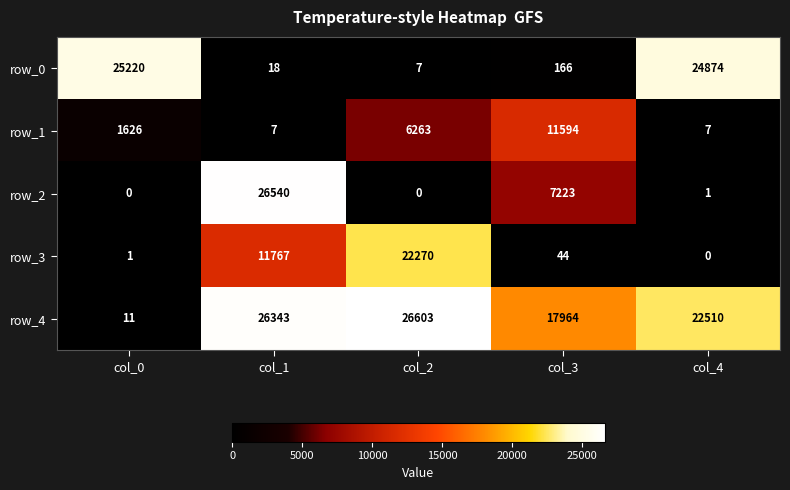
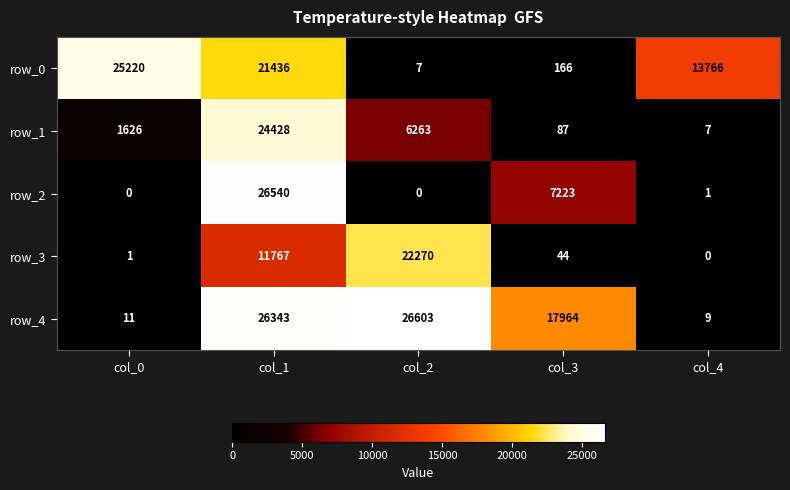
  {
    "row_0": {
      "col_0": 25220,
-     "col_1": 18,
+     "col_1": 21436,
      "col_2": 7,
      "col_3": 166,
-     "col_4": 24874
+     "col_4": 13766
    },
    "row_1": {
      "col_0": 1626,
-     "col_1": 7,
+     "col_1": 24428,
      "col_2": 6263,
-     "col_3": 11594,
+     "col_3": 87,
      "col_4": 7
    },
    "row_2": {
      "col_0": 0,
      "col_1": 26540,
      "col_2": 0,
      "col_3": 7223,
      "col_4": 1
    },
    "row_3": {
      "col_0": 1,
      "col_1": 11767,
      "col_2": 22270,
      "col_3": 44,
      "col_4": 0
    },
    "row_4": {
      "col_0": 11,
      "col_1": 26343,
      "col_2": 26603,
      "col_3": 17964,
-     "col_4": 22510
+     "col_4": 9
    }
  }
